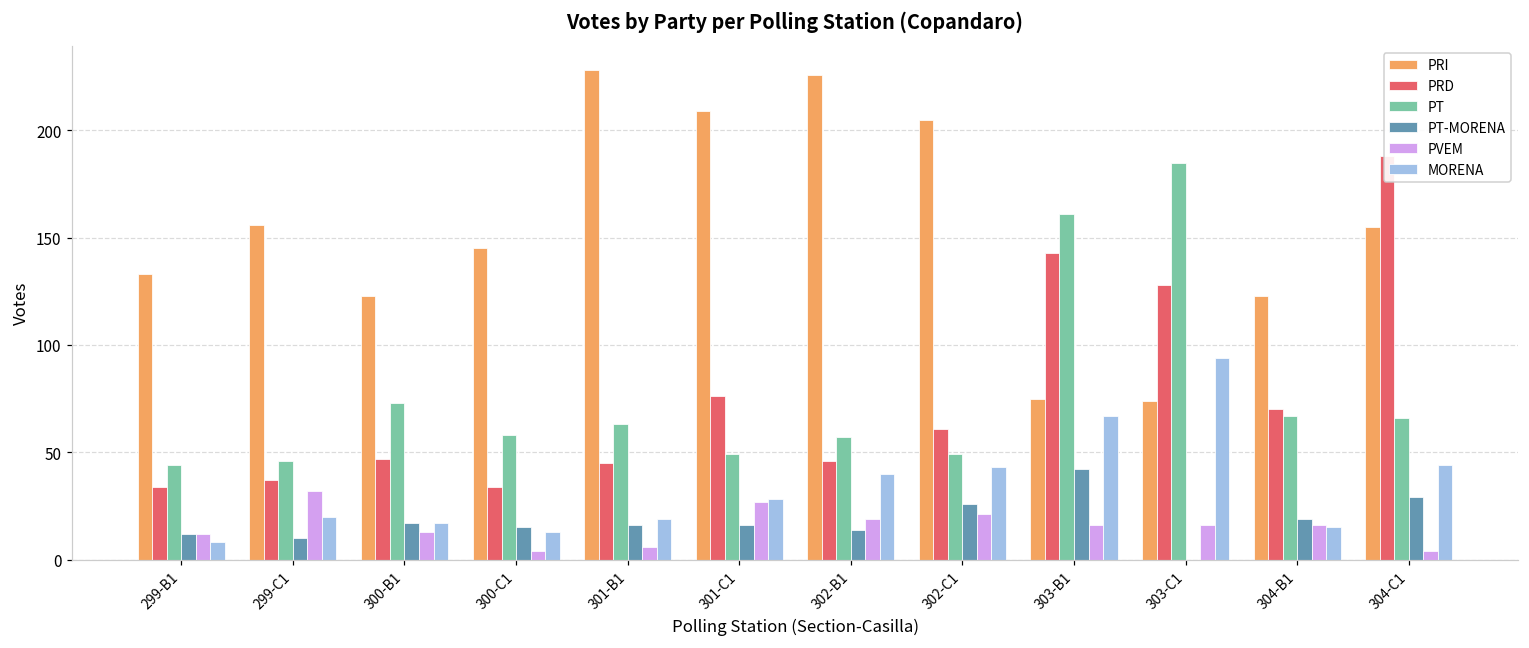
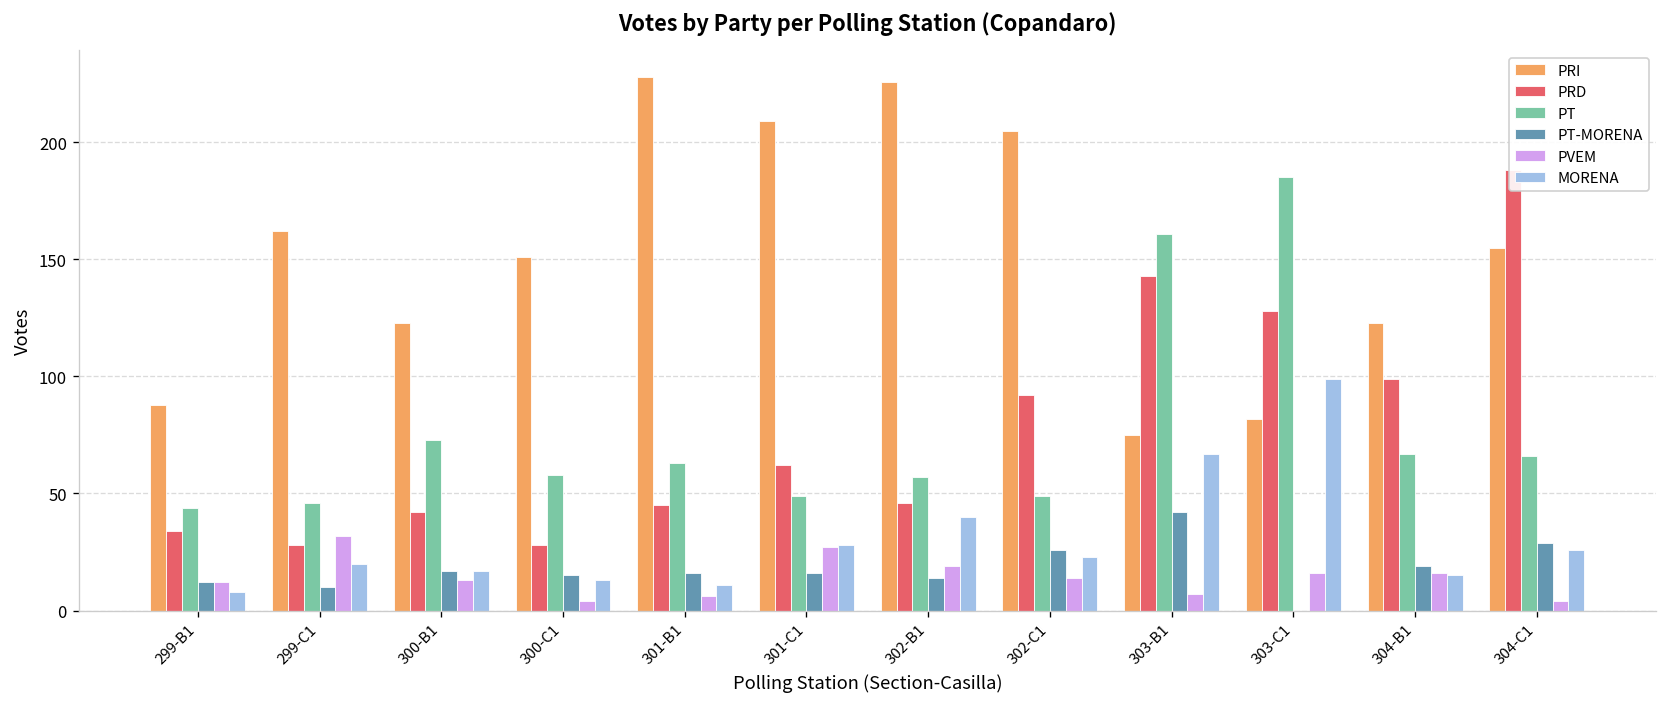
  {
    "PRI": {
-     "299-B1": 133,
-     "299-C1": 156,
+     "299-B1": 88,
+     "299-C1": 162,
      "300-B1": 123,
-     "300-C1": 145,
+     "300-C1": 151,
      "301-B1": 228,
      "301-C1": 209,
      "302-B1": 226,
      "302-C1": 205,
      "303-B1": 75,
-     "303-C1": 74,
+     "303-C1": 82,
      "304-B1": 123,
      "304-C1": 155
    },
    "PRD": {
      "299-B1": 34,
-     "299-C1": 37,
-     "300-B1": 47,
-     "300-C1": 34,
+     "299-C1": 28,
+     "300-B1": 42,
+     "300-C1": 28,
      "301-B1": 45,
-     "301-C1": 76,
+     "301-C1": 62,
      "302-B1": 46,
-     "302-C1": 61,
+     "302-C1": 92,
      "303-B1": 143,
      "303-C1": 128,
-     "304-B1": 70
+     "304-B1": 99
    },
    "PVEM": {
      "299-B1": 12,
      "299-C1": 32,
      "300-B1": 13,
      "300-C1": 4,
      "301-B1": 6,
      "301-C1": 27,
      "302-B1": 19,
-     "302-C1": 21,
-     "303-B1": 16,
+     "302-C1": 14,
+     "303-B1": 7,
      "303-C1": 16,
      "304-B1": 16,
      "304-C1": 4
    },
    "MORENA": {
      "299-B1": 8,
      "299-C1": 20,
      "300-B1": 17,
      "300-C1": 13,
-     "301-B1": 19,
+     "301-B1": 11,
      "301-C1": 28,
      "302-B1": 40,
-     "302-C1": 43,
+     "302-C1": 23,
      "303-B1": 67,
-     "303-C1": 94,
+     "303-C1": 99,
      "304-B1": 15,
-     "304-C1": 44
+     "304-C1": 26
    }
  }
